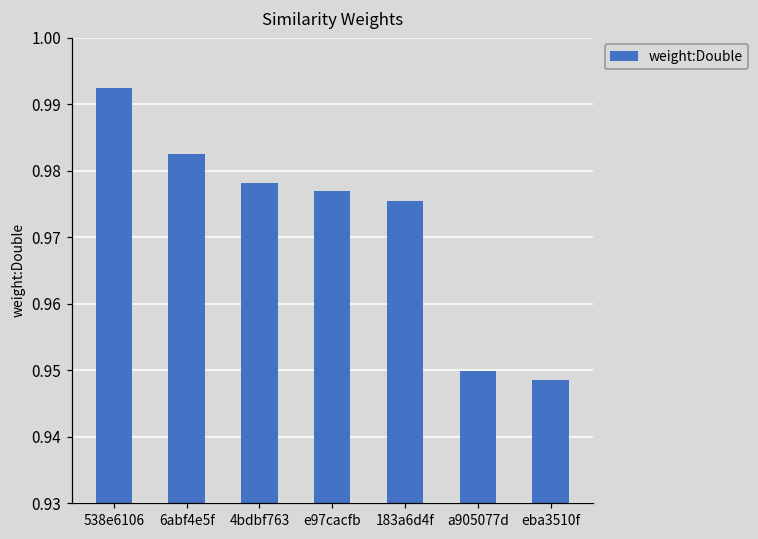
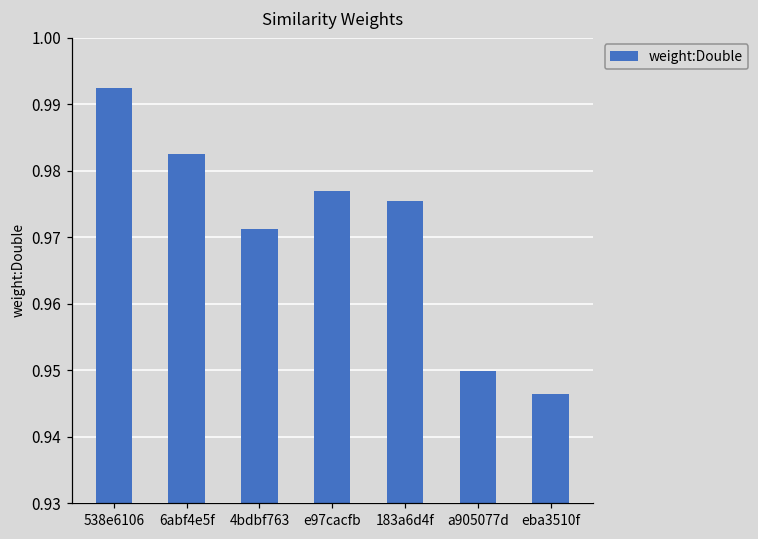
  {
    "538e6106": 0.992,
    "6abf4e5f": 0.982,
-   "4bdbf763": 0.978,
+   "4bdbf763": 0.971,
    "e97cacfb": 0.977,
    "183a6d4f": 0.975,
    "a905077d": 0.950,
-   "eba3510f": 0.948
+   "eba3510f": 0.946
  }
